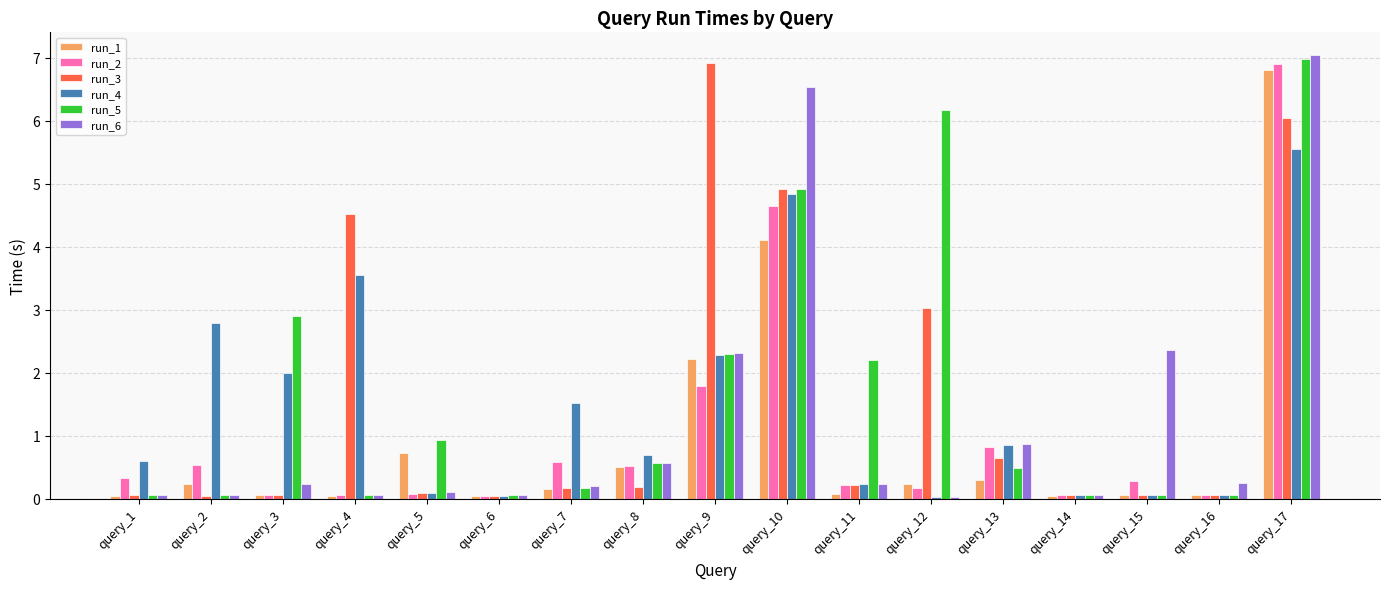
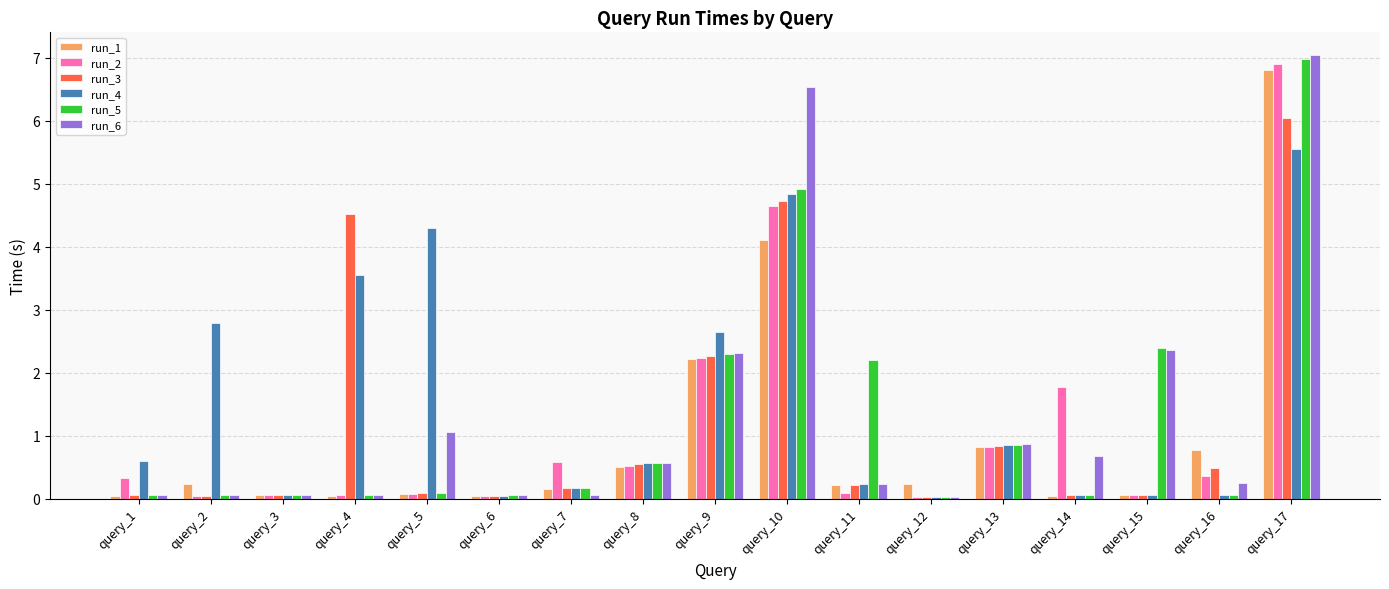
  {
    "run_1": {
      "query_1": 0.1,
      "query_2": 0.2,
      "query_3": 0.1,
      "query_4": 0.1,
-     "query_5": 0.7,
+     "query_5": 0.1,
      "query_6": 0.1,
      "query_7": 0.2,
      "query_8": 0.5,
      "query_9": 2.2,
      "query_10": 4.1,
-     "query_11": 0.1,
+     "query_11": 0.2,
      "query_12": 0.2,
-     "query_13": 0.3,
+     "query_13": 0.8,
      "query_14": 0.1,
      "query_15": 0.1,
-     "query_16": 0.1,
+     "query_16": 0.8,
      "query_17": 6.8
    },
    "run_2": {
      "query_1": 0.3,
-     "query_2": 0.5,
+     "query_2": 0.1,
      "query_3": 0.1,
      "query_4": 0.1,
      "query_5": 0.1,
      "query_6": 0.1,
      "query_7": 0.6,
      "query_8": 0.5,
-     "query_9": 1.8,
+     "query_9": 2.2,
      "query_10": 4.6,
-     "query_11": 0.2,
-     "query_12": 0.2,
+     "query_11": 0.1,
+     "query_12": 0.0,
      "query_13": 0.8,
-     "query_14": 0.1,
-     "query_15": 0.3,
-     "query_16": 0.1,
+     "query_14": 1.8,
+     "query_15": 0.1,
+     "query_16": 0.4,
      "query_17": 6.9
    },
    "run_3": {
      "query_1": 0.1,
      "query_2": 0.1,
      "query_3": 0.1,
      "query_4": 4.5,
      "query_5": 0.1,
      "query_6": 0.1,
      "query_7": 0.2,
-     "query_8": 0.2,
-     "query_9": 6.9,
-     "query_10": 4.9,
+     "query_8": 0.6,
+     "query_9": 2.3,
+     "query_10": 4.7,
      "query_11": 0.2,
-     "query_12": 3.0,
-     "query_13": 0.7,
+     "query_12": 0.0,
+     "query_13": 0.8,
      "query_14": 0.1,
      "query_15": 0.1,
-     "query_16": 0.1,
+     "query_16": 0.5,
      "query_17": 6.0
    },
    "run_4": {
      "query_1": 0.6,
      "query_2": 2.8,
-     "query_3": 2.0,
+     "query_3": 0.1,
      "query_4": 3.5,
-     "query_5": 0.1,
+     "query_5": 4.3,
      "query_6": 0.1,
-     "query_7": 1.5,
-     "query_8": 0.7,
-     "query_9": 2.3,
+     "query_7": 0.2,
+     "query_8": 0.6,
+     "query_9": 2.6,
      "query_10": 4.8,
      "query_11": 0.2,
      "query_13": 0.9,
      "query_14": 0.1,
      "query_15": 0.1,
      "query_16": 0.1,
      "query_17": 5.6
    },
    "run_5": {
      "query_1": 0.1,
      "query_2": 0.1,
-     "query_3": 2.9,
+     "query_3": 0.1,
      "query_4": 0.1,
-     "query_5": 0.9,
+     "query_5": 0.1,
      "query_6": 0.1,
      "query_7": 0.2,
      "query_8": 0.6,
      "query_9": 2.3,
      "query_10": 4.9,
      "query_11": 2.2,
-     "query_12": 6.2,
-     "query_13": 0.5,
+     "query_12": 0.0,
+     "query_13": 0.9,
      "query_14": 0.1,
-     "query_15": 0.1,
+     "query_15": 2.4,
      "query_16": 0.1,
      "query_17": 7.0
    },
    "run_6": {
      "query_1": 0.1,
      "query_2": 0.1,
-     "query_3": 0.2,
+     "query_3": 0.1,
      "query_4": 0.1,
-     "query_5": 0.1,
+     "query_5": 1.1,
      "query_6": 0.1,
-     "query_7": 0.2,
+     "query_7": 0.1,
      "query_8": 0.6,
      "query_9": 2.3,
      "query_10": 6.5,
      "query_11": 0.2,
      "query_13": 0.9,
-     "query_14": 0.1,
+     "query_14": 0.7,
      "query_15": 2.4,
      "query_16": 0.3,
      "query_17": 7.0
    }
  }
